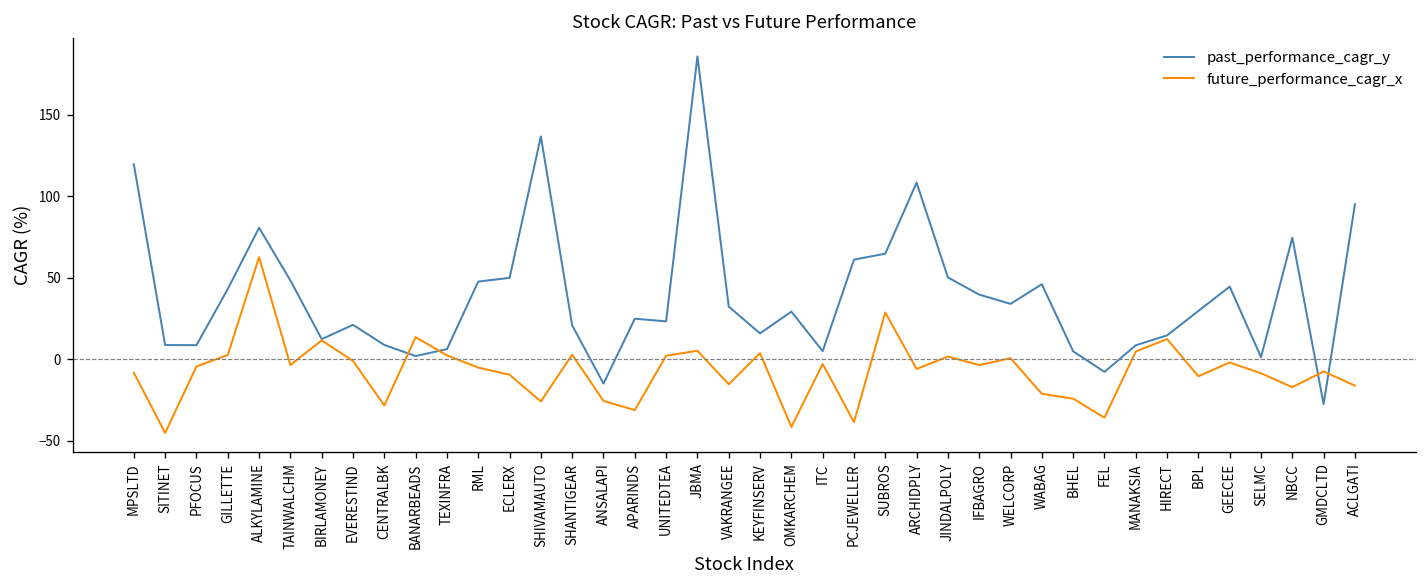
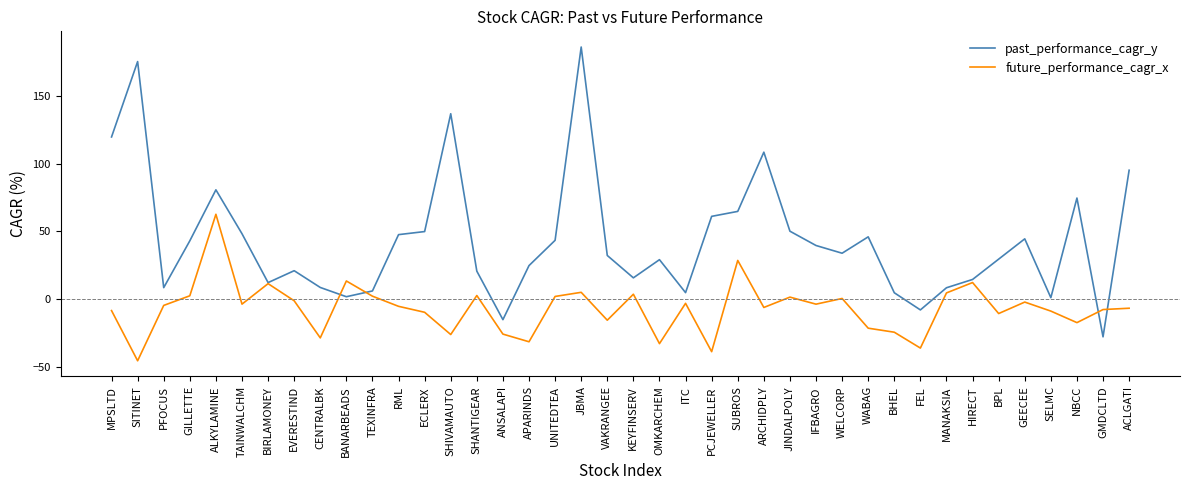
  {
    "past_performance_cagr_y": {
      "MPSLTD": 120,
-     "SITINET": 9,
+     "SITINET": 175,
      "PFOCUS": 9,
      "GILLETTE": 43,
      "ALKYLAMINE": 81,
      "TAINWALCHM": 48,
      "EVERESTIND": 21,
      "CENTRALBK": 9,
      "BANARBEADS": 2,
      "TEXINFRA": 6,
      "RML": 48,
      "ECLERX": 50,
      "SHIVAMAUTO": 137,
      "SHANTIGEAR": 21,
      "ANSALAPI": -15,
      "APARINDS": 25,
-     "UNITEDTEA": 23,
+     "UNITEDTEA": 43,
      "JBMA": 186,
      "VAKRANGEE": 32,
      "KEYFINSERV": 16,
      "OMKARCHEM": 29,
      "ITC": 5,
      "PCJEWELLER": 61,
      "SUBROS": 65,
      "ARCHIDPLY": 108,
      "JINDALPOLY": 50,
      "IFBAGRO": 40,
      "WELCORP": 34,
      "WABAG": 46,
      "BHEL": 5,
      "FEL": -8,
      "MANAKSIA": 9,
      "HIRECT": 15,
      "BPL": 30,
      "GEECEE": 45,
      "SELMC": 1,
      "NBCC": 75,
      "GMDCLTD": -28,
      "ACLGATI": 95
    },
    "future_performance_cagr_x": {
      "MPSLTD": -8,
      "SITINET": -45,
      "PFOCUS": -4,
      "GILLETTE": 3,
      "ALKYLAMINE": 63,
      "TAINWALCHM": -4,
      "EVERESTIND": -1,
      "CENTRALBK": -28,
      "BANARBEADS": 14,
      "TEXINFRA": 2,
      "RML": -5,
      "ECLERX": -10,
      "SHIVAMAUTO": -26,
      "SHANTIGEAR": 3,
      "ANSALAPI": -26,
      "APARINDS": -31,
      "UNITEDTEA": 2,
      "JBMA": 5,
      "VAKRANGEE": -15,
      "KEYFINSERV": 4,
-     "OMKARCHEM": -42,
+     "OMKARCHEM": -33,
      "ITC": -3,
      "PCJEWELLER": -39,
      "SUBROS": 29,
      "ARCHIDPLY": -6,
      "JINDALPOLY": 2,
      "IFBAGRO": -4,
      "WELCORP": 1,
      "WABAG": -21,
      "BHEL": -24,
      "FEL": -36,
      "MANAKSIA": 5,
      "HIRECT": 12,
      "BPL": -10,
      "GEECEE": -2,
      "SELMC": -9,
      "NBCC": -17,
      "GMDCLTD": -8,
-     "ACLGATI": -16
+     "ACLGATI": -7
    }
  }
